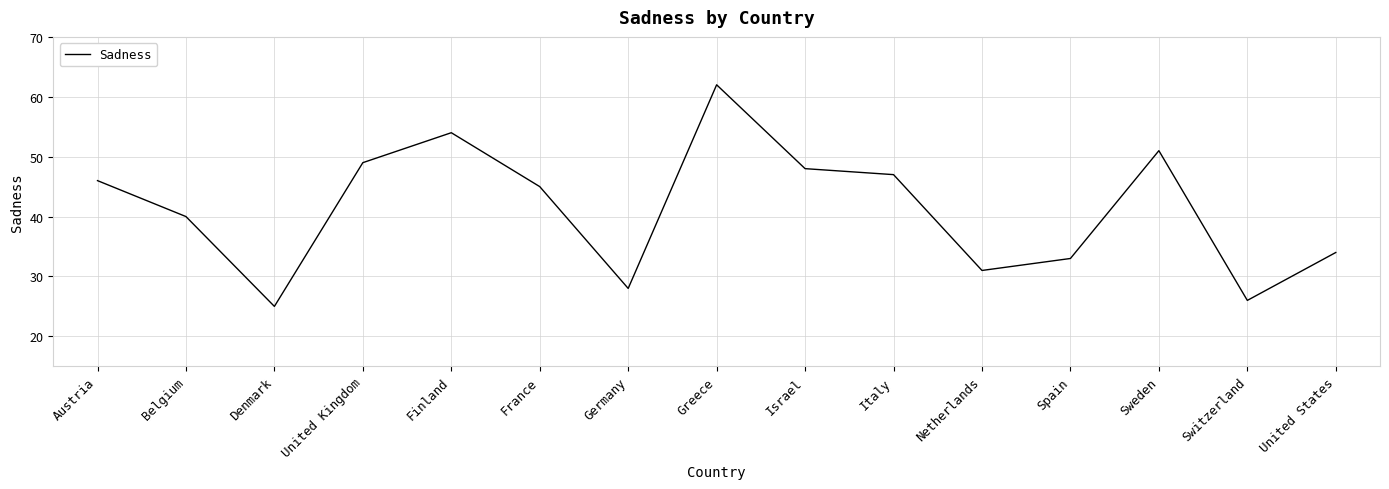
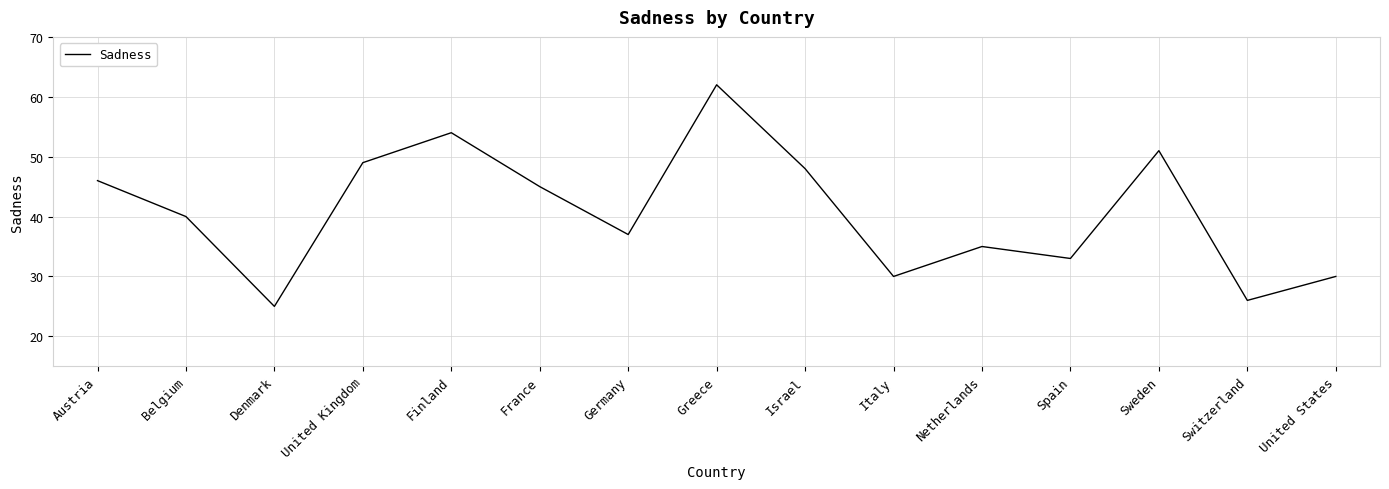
  {
    "Austria": 46,
    "Belgium": 40,
    "Denmark": 25,
    "United Kingdom": 49,
    "Finland": 54,
    "France": 45,
-   "Germany": 28,
+   "Germany": 37,
    "Greece": 62,
    "Israel": 48,
-   "Italy": 47,
-   "Netherlands": 31,
+   "Italy": 30,
+   "Netherlands": 35,
    "Spain": 33,
    "Sweden": 51,
    "Switzerland": 26,
-   "United States": 34
+   "United States": 30
  }
